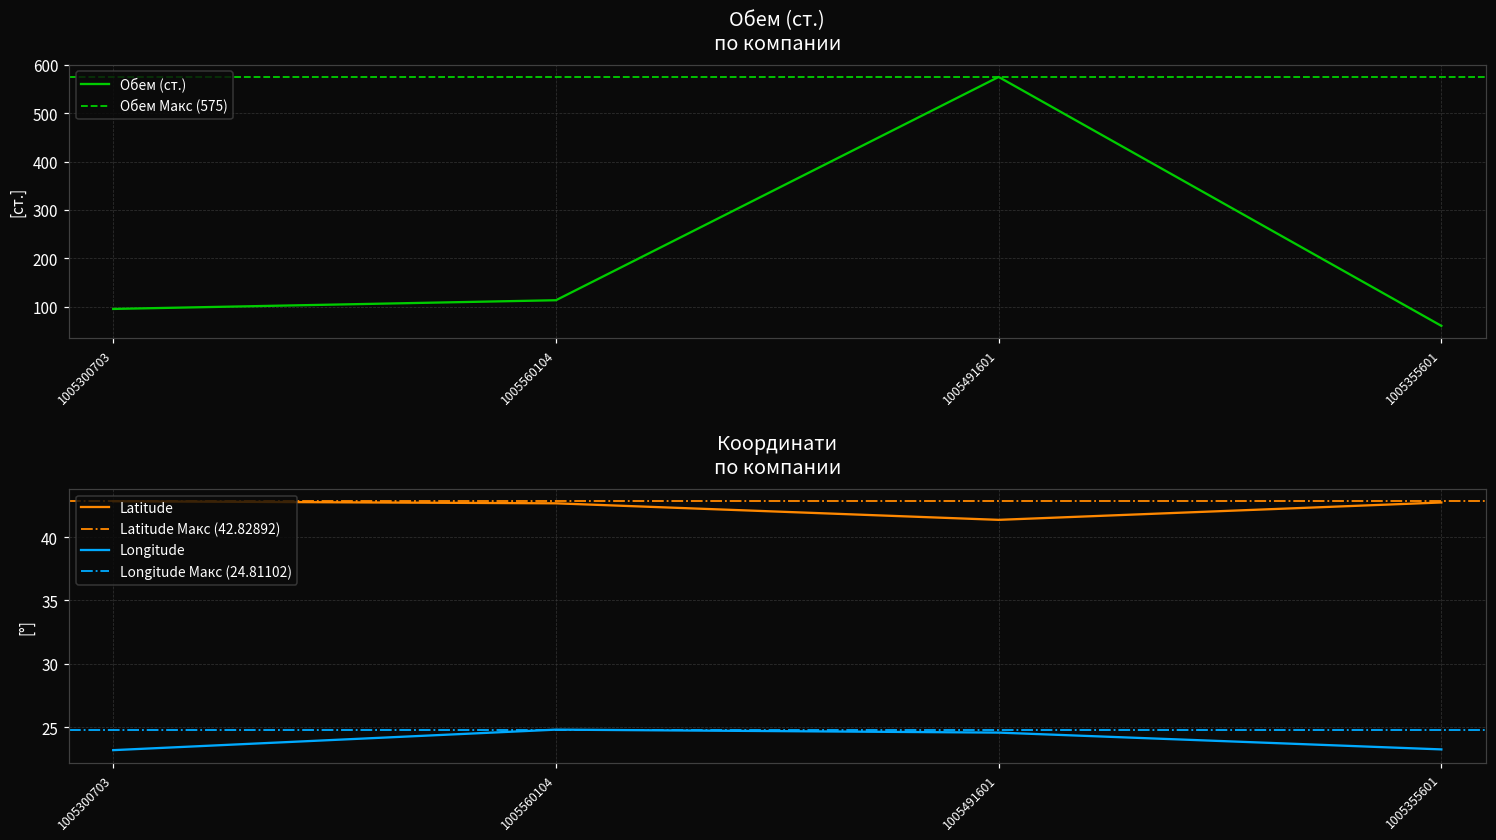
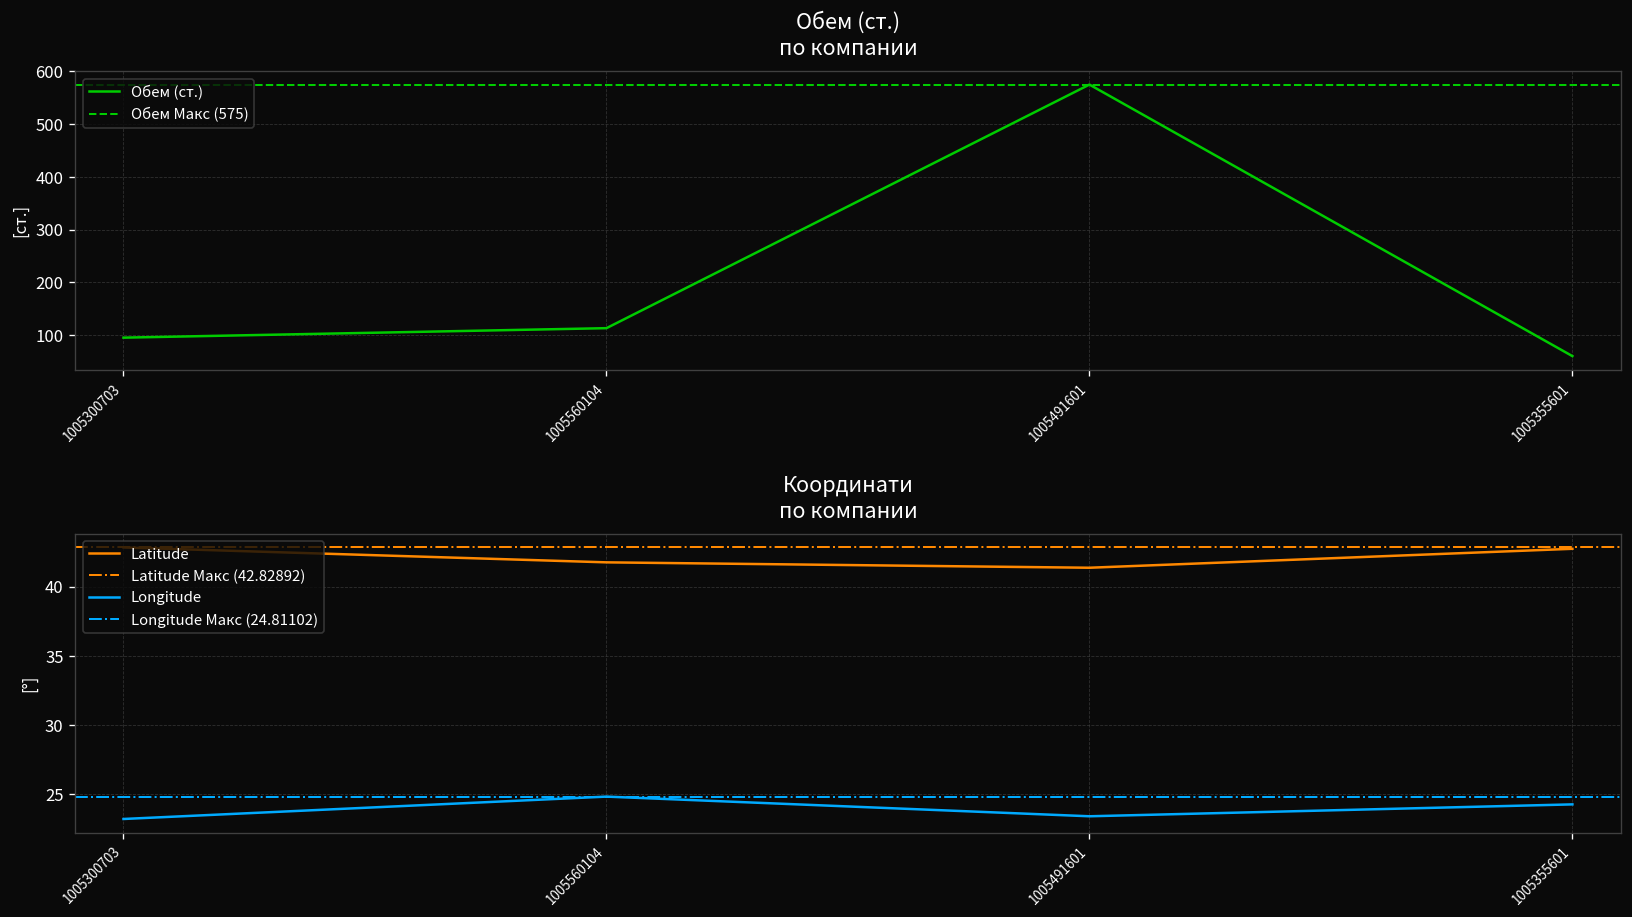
  {
    "Обем (ст.) по компании": {
      "1005300703": 100,
      "1005560104": 110,
      "1005491601": 580,
      "1005355601": 60
    },
    "Координати по компании": {
      "Latitude": {
-       "1005560104": 42.7,
+       "1005560104": 41.8,
        "1005491601": 41.4,
        "1005355601": 42.7
      },
      "Longitude": {
        "1005300703": 23.2,
        "1005560104": 24.8,
-       "1005491601": 24.6,
-       "1005355601": 23.3
+       "1005491601": 23.4,
+       "1005355601": 24.2
      }
    }
  }
